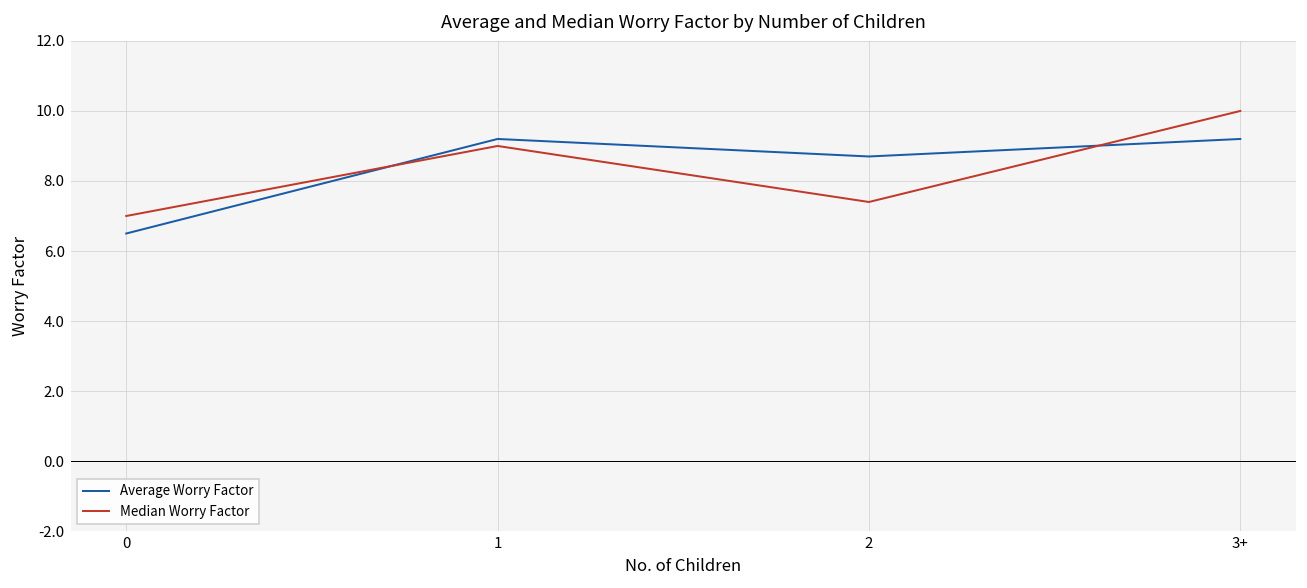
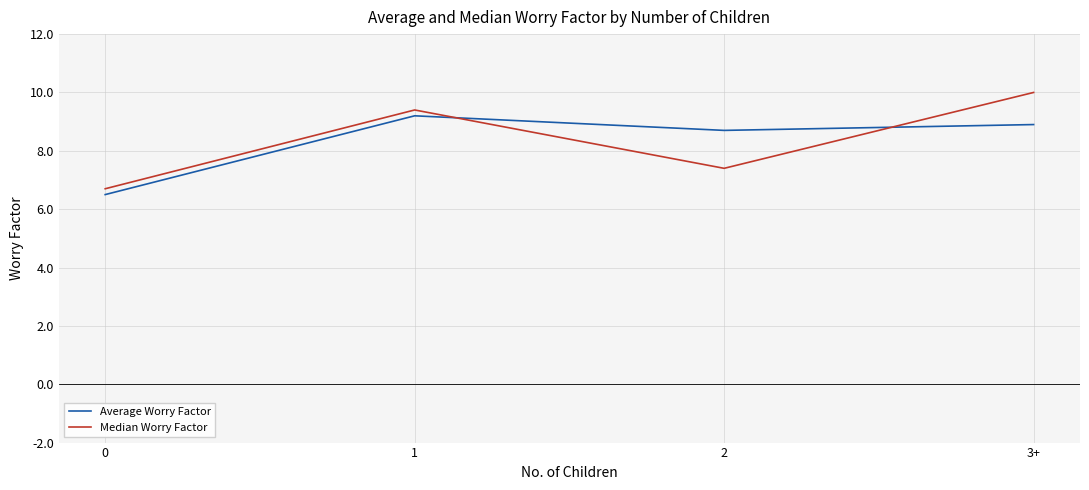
  {
    "Average Worry Factor": {
      "0": 6.5,
      "1": 9.2,
      "2": 8.7,
-     "3+": 9.2
+     "3+": 8.9
    },
    "Median Worry Factor": {
-     "0": 7.0,
-     "1": 9.0,
+     "0": 6.7,
+     "1": 9.4,
      "2": 7.4,
      "3+": 10.0
    }
  }
